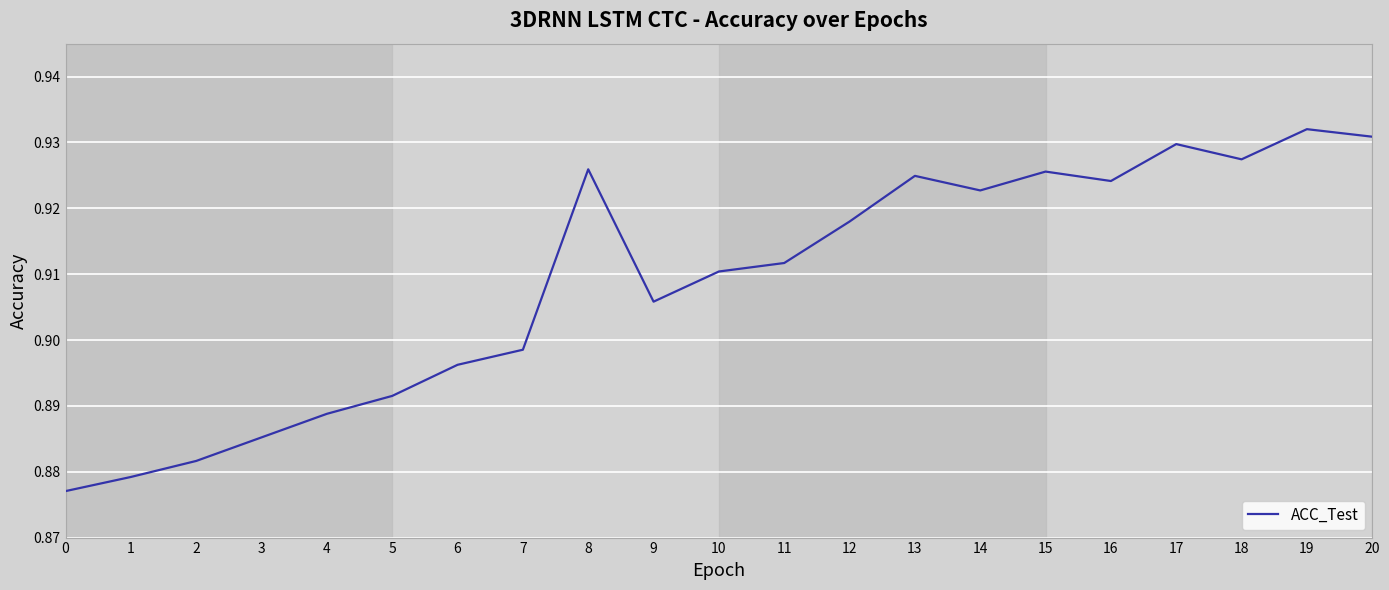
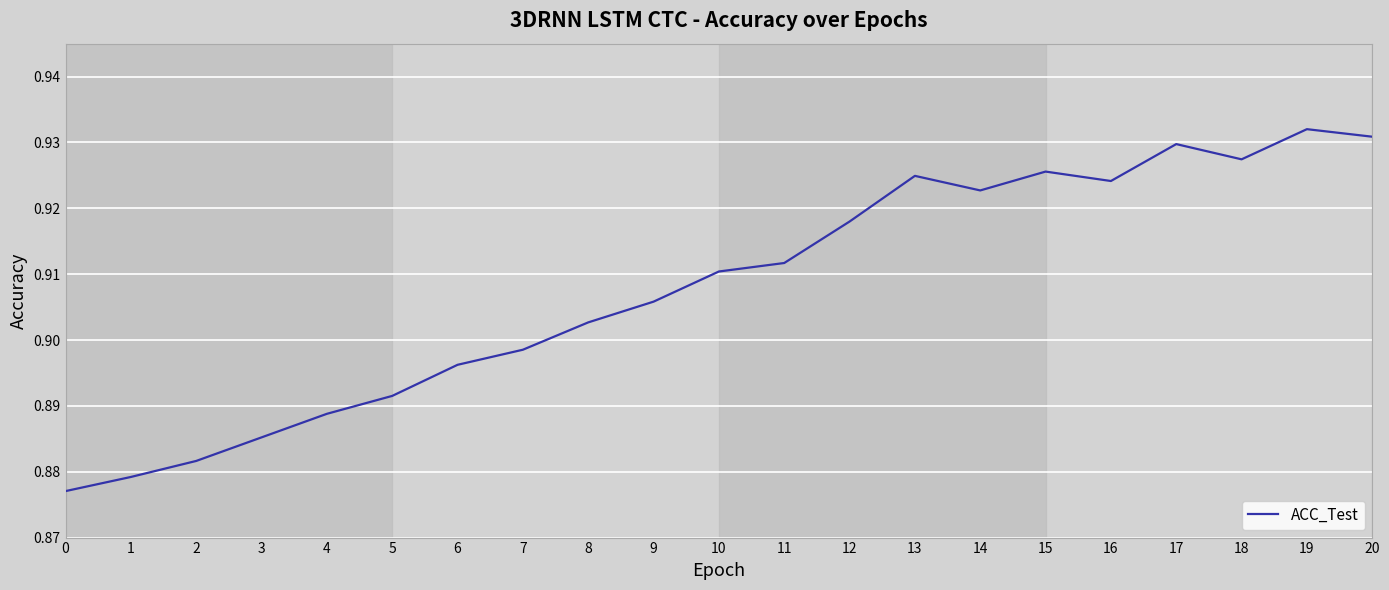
  {
    "0": 0.877,
    "1": 0.879,
    "2": 0.882,
    "3": 0.885,
    "4": 0.889,
    "5": 0.892,
    "6": 0.896,
    "7": 0.899,
-   "8": 0.926,
+   "8": 0.903,
    "9": 0.906,
    "10": 0.910,
    "11": 0.912,
    "12": 0.918,
    "13": 0.925,
    "14": 0.923,
    "15": 0.926,
    "16": 0.924,
    "17": 0.930,
    "18": 0.927,
    "19": 0.932,
    "20": 0.931
  }
